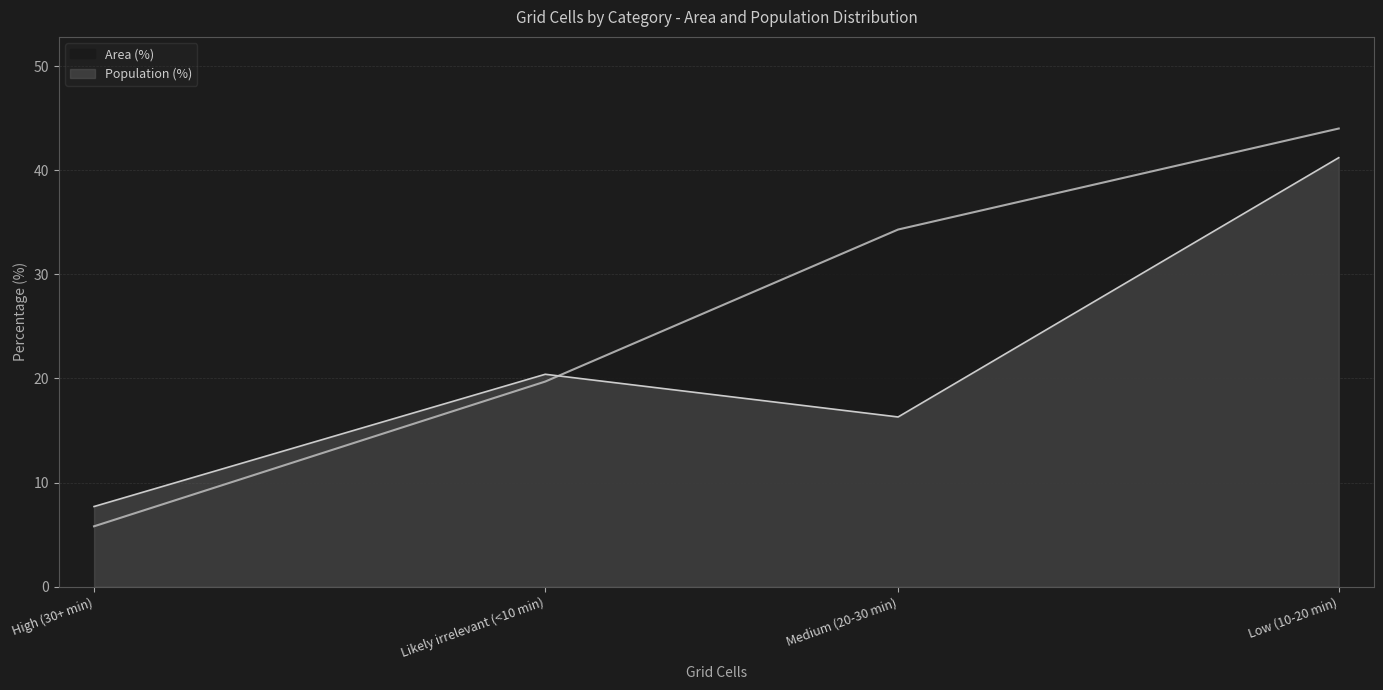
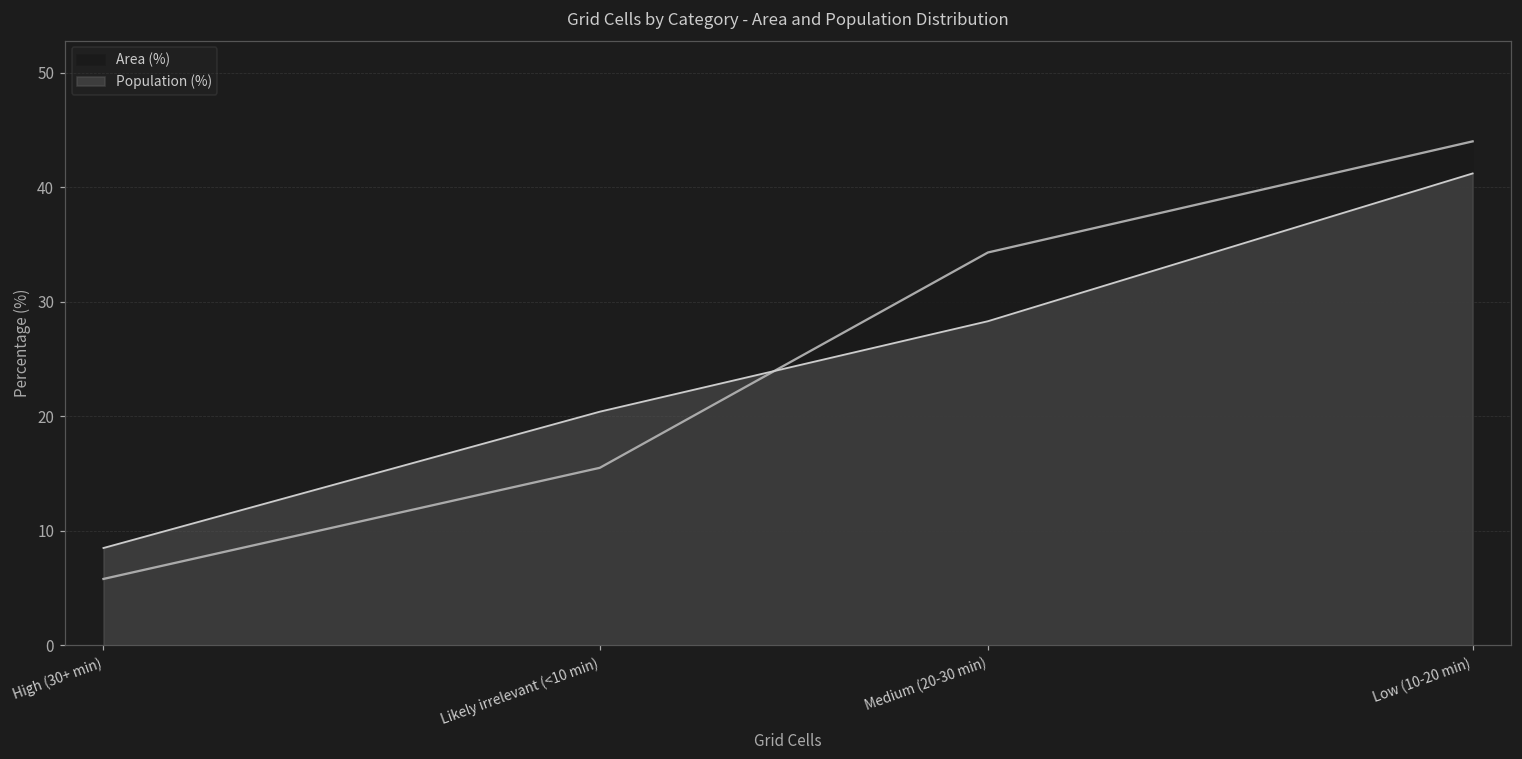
  {
    "Area (%)": {
      "High (30+ min)": 5.8,
-     "Likely irrelevant (<10 min)": 19.7,
+     "Likely irrelevant (<10 min)": 15.5,
      "Medium (20-30 min)": 34.3,
      "Low (10-20 min)": 44.0
    },
    "Population (%)": {
-     "High (30+ min)": 7.7,
+     "High (30+ min)": 8.5,
      "Likely irrelevant (<10 min)": 20.4,
-     "Medium (20-30 min)": 16.3,
+     "Medium (20-30 min)": 28.3,
      "Low (10-20 min)": 41.2
    }
  }
